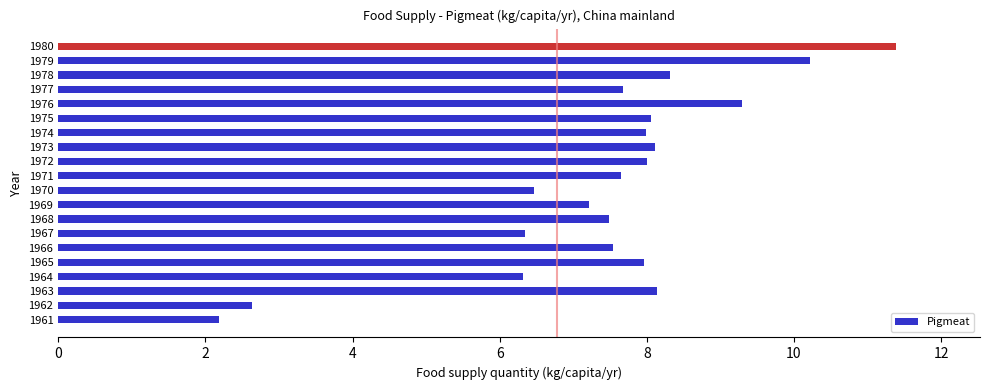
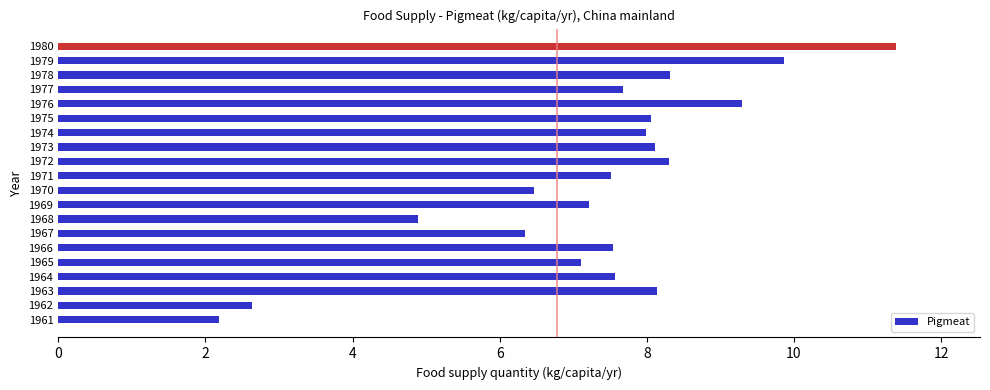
  {
    "1980": 11.4,
-   "1979": 10.2,
+   "1979": 9.9,
    "1978": 8.3,
    "1977": 7.7,
    "1976": 9.3,
    "1975": 8.1,
    "1974": 8.0,
    "1973": 8.1,
-   "1972": 8.0,
-   "1971": 7.7,
+   "1972": 8.3,
+   "1971": 7.5,
    "1970": 6.5,
    "1969": 7.2,
-   "1968": 7.5,
+   "1968": 4.9,
    "1967": 6.4,
    "1966": 7.5,
-   "1965": 8.0,
-   "1964": 6.3,
+   "1965": 7.1,
+   "1964": 7.6,
    "1963": 8.1,
    "1962": 2.6,
    "1961": 2.2
  }
